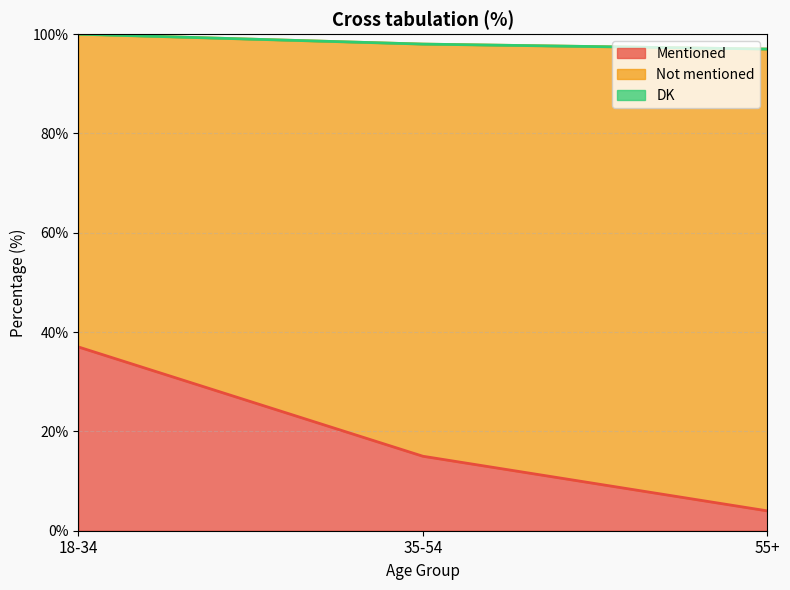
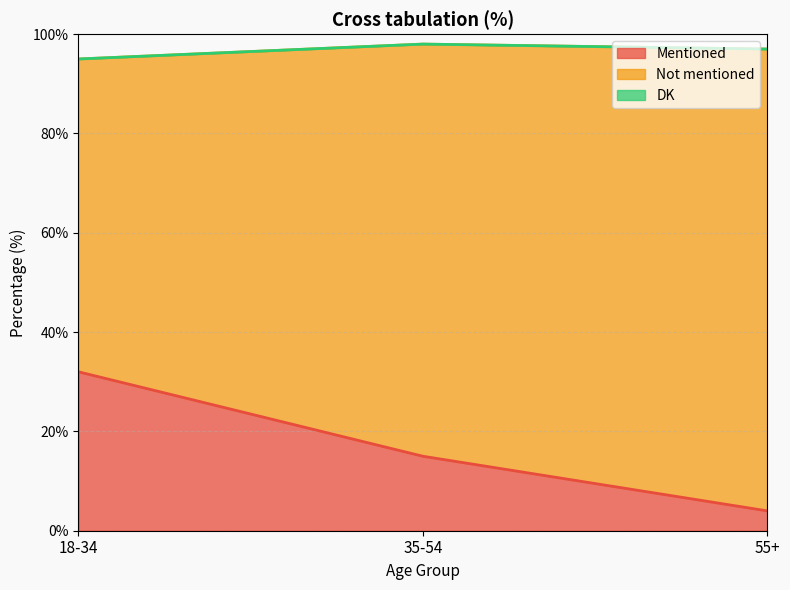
  {
    "Mentioned": {
-     "18-34": "37%",
+     "18-34": "32%",
      "35-54": "15%",
      "55+": "4%"
    }
  }
